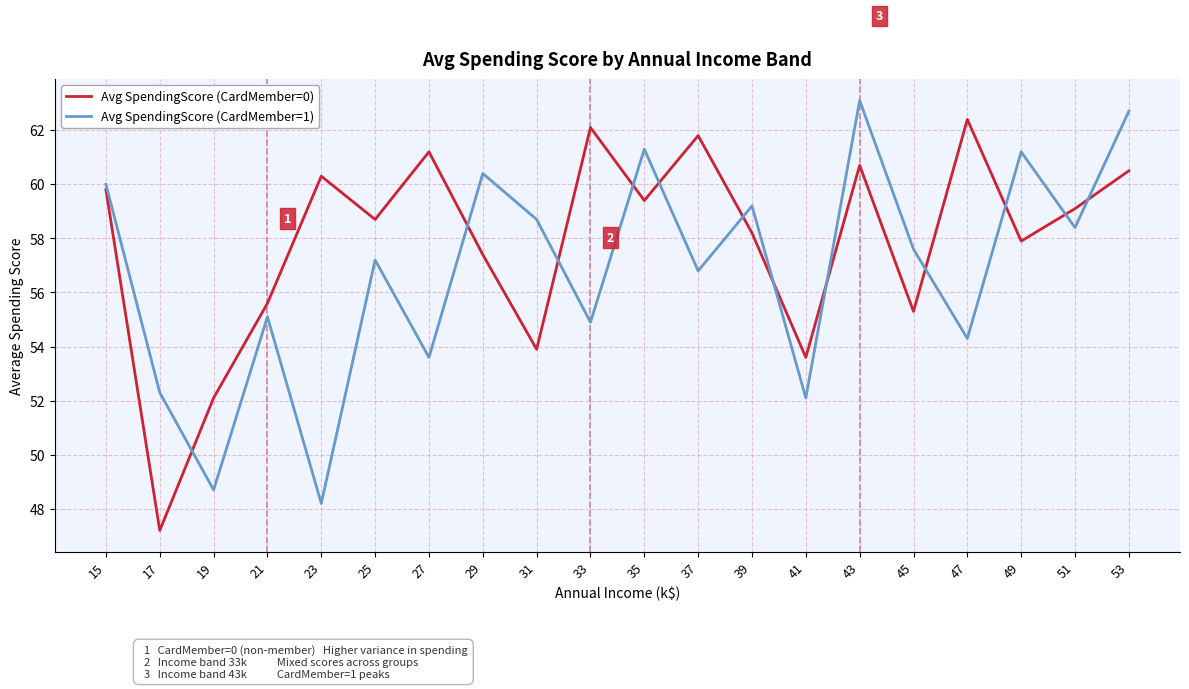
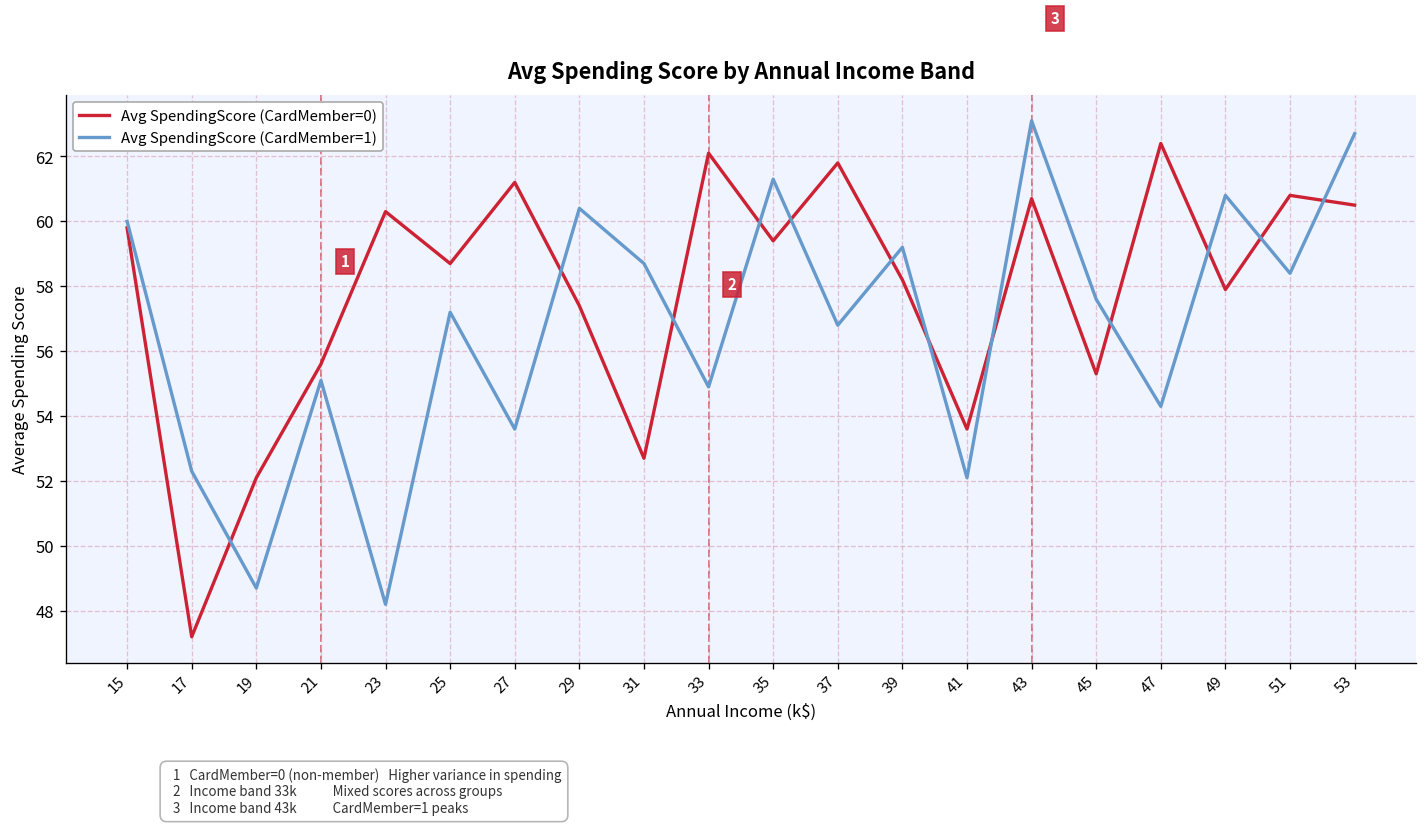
  {
    "Avg SpendingScore (CardMember=0)": {
      "15": 59.8,
      "17": 47.2,
      "19": 52.1,
      "21": 55.6,
      "23": 60.3,
      "25": 58.7,
      "27": 61.2,
      "29": 57.4,
-     "31": 53.9,
+     "31": 52.7,
      "33": 62.1,
      "35": 59.4,
      "37": 61.8,
      "39": 58.2,
      "41": 53.6,
      "43": 60.7,
      "45": 55.3,
      "47": 62.4,
      "49": 57.9,
-     "51": 59.1,
+     "51": 60.8,
      "53": 60.5
    },
    "Avg SpendingScore (CardMember=1)": {
      "15": 60.0,
      "17": 52.3,
      "19": 48.7,
      "21": 55.1,
      "23": 48.2,
      "25": 57.2,
      "27": 53.6,
      "29": 60.4,
      "31": 58.7,
      "33": 54.9,
      "35": 61.3,
      "37": 56.8,
      "39": 59.2,
      "41": 52.1,
      "43": 63.1,
      "45": 57.6,
      "47": 54.3,
-     "49": 61.2,
+     "49": 60.8,
      "51": 58.4,
      "53": 62.7
    }
  }
